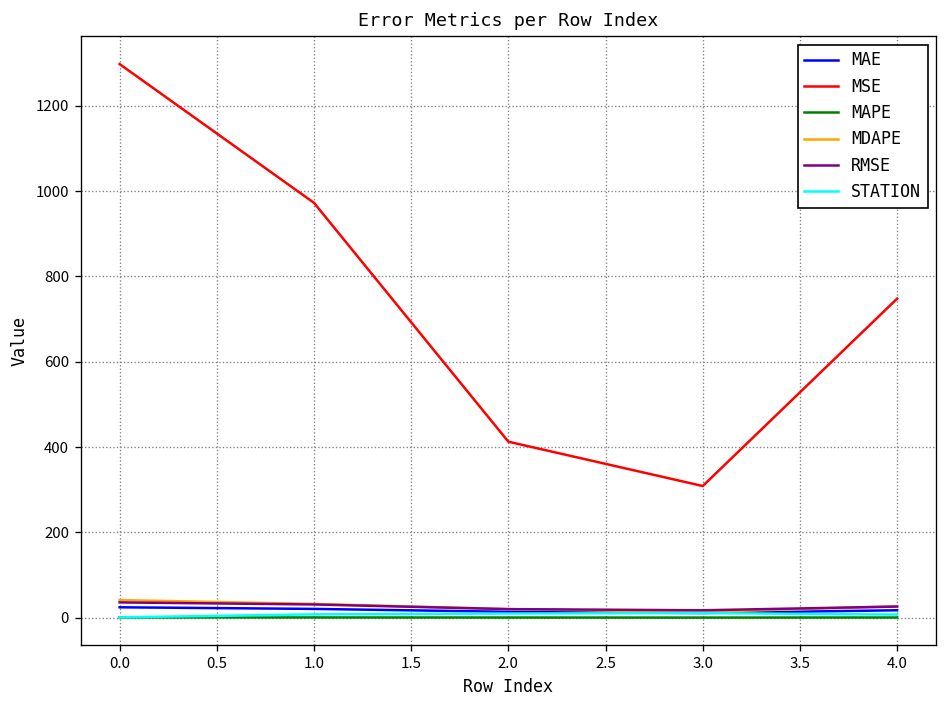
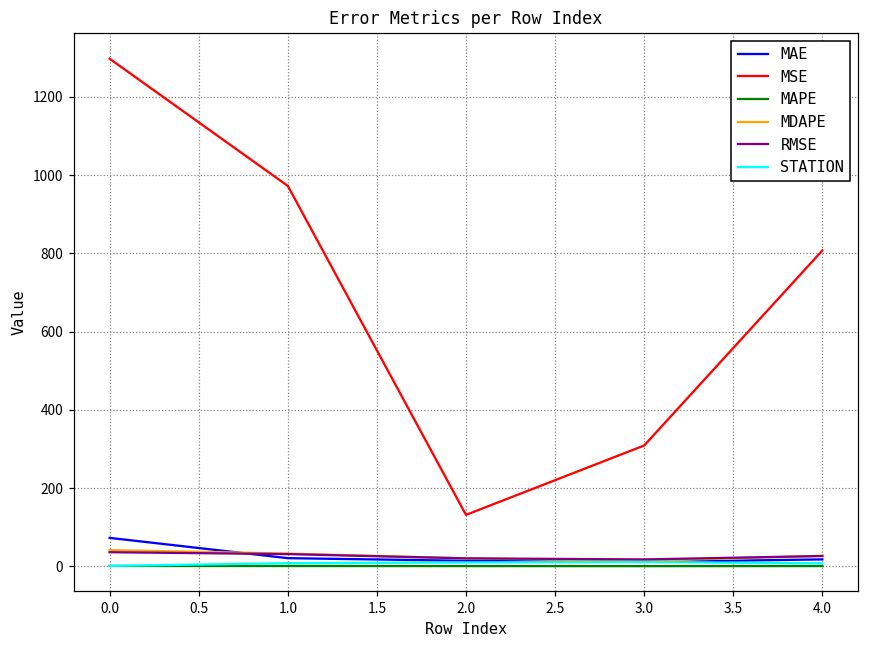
  {
    "MAE": {
-     "0.0": 20,
+     "0.0": 70,
      "1.0": 20,
      "4.0": 20
    },
    "MSE": {
      "0.0": 1300,
      "1.0": 970,
-     "2.0": 410,
+     "2.0": 130,
      "3.0": 310,
-     "4.0": 750
+     "4.0": 810
    },
    "MAPE": {
      "2.0": 0,
      "3.0": 0
    }
  }
